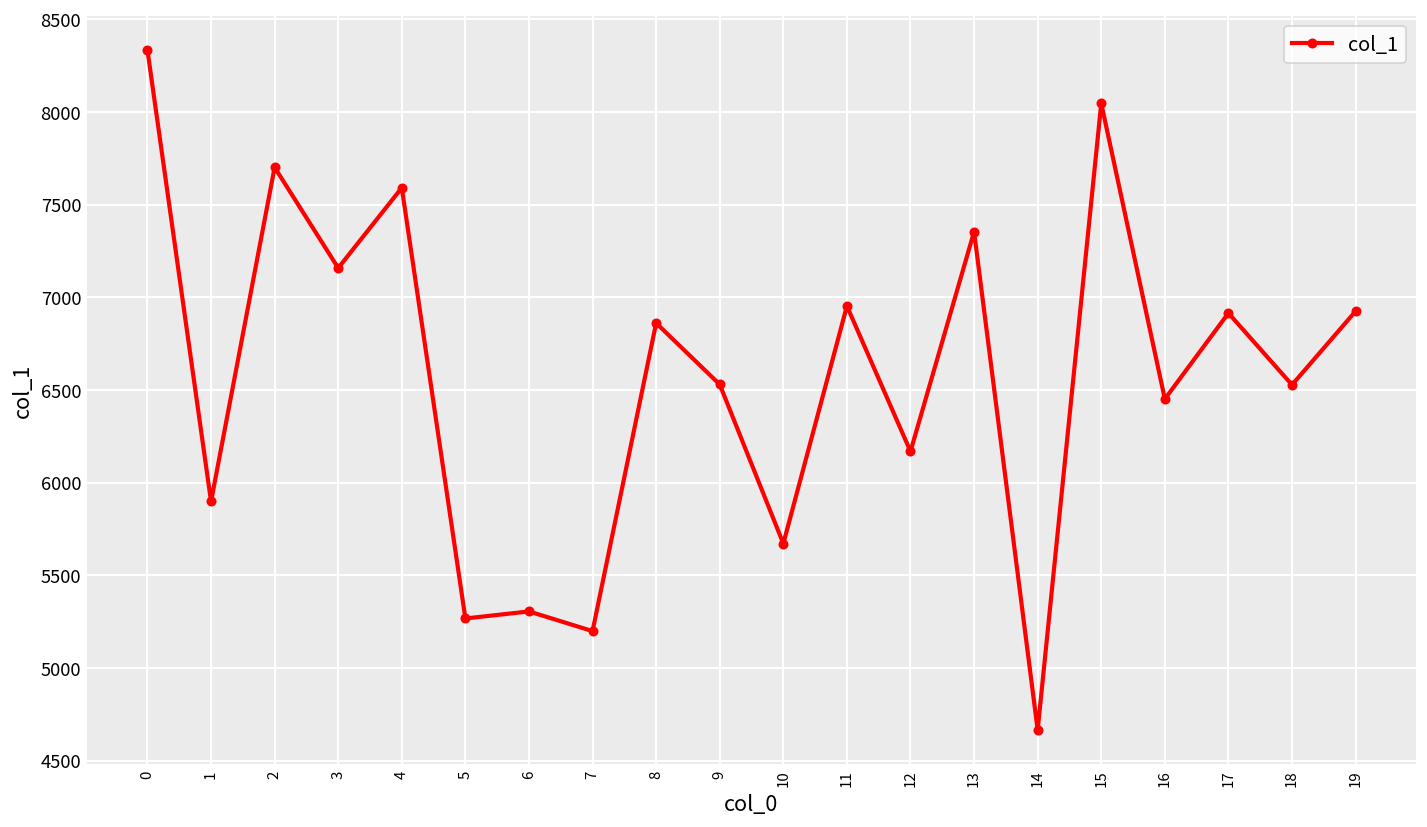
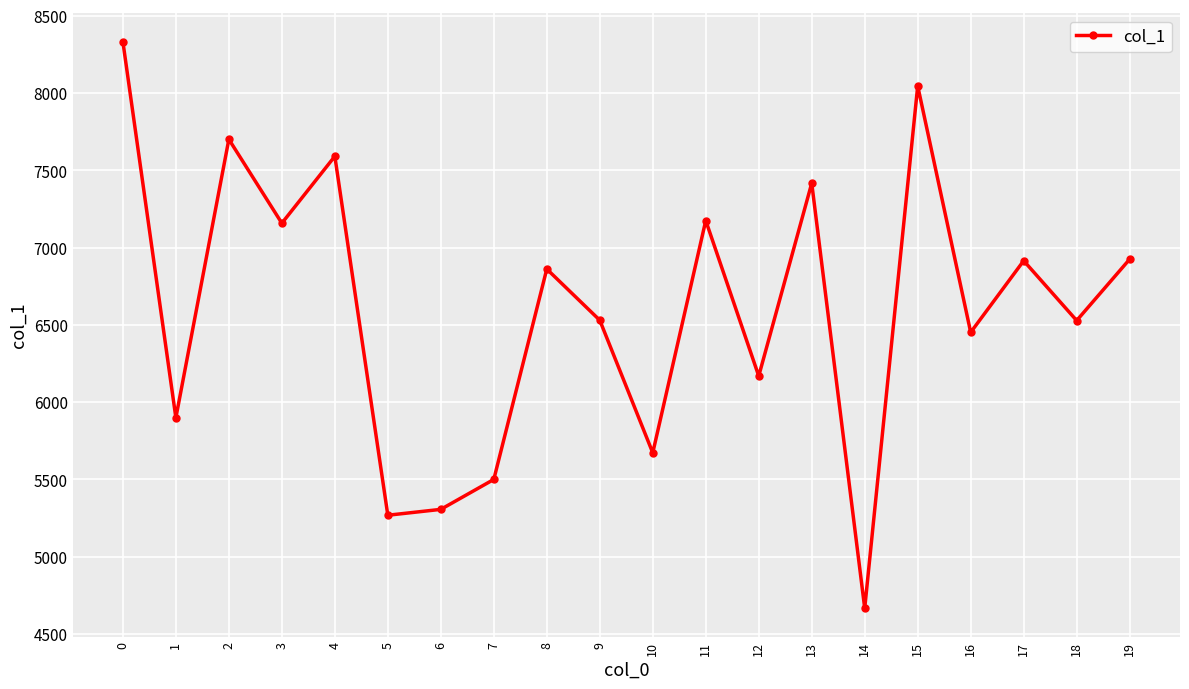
  {
    "0": 8330,
    "1": 5900,
    "2": 7700,
    "3": 7160,
    "4": 7590,
    "5": 5270,
    "6": 5310,
-   "7": 5200,
+   "7": 5500,
    "8": 6860,
    "9": 6530,
    "10": 5670,
-   "11": 6950,
+   "11": 7180,
    "12": 6170,
-   "13": 7350,
+   "13": 7420,
    "14": 4670,
    "15": 8050,
    "16": 6450,
    "17": 6920,
    "18": 6530,
    "19": 6930
  }
